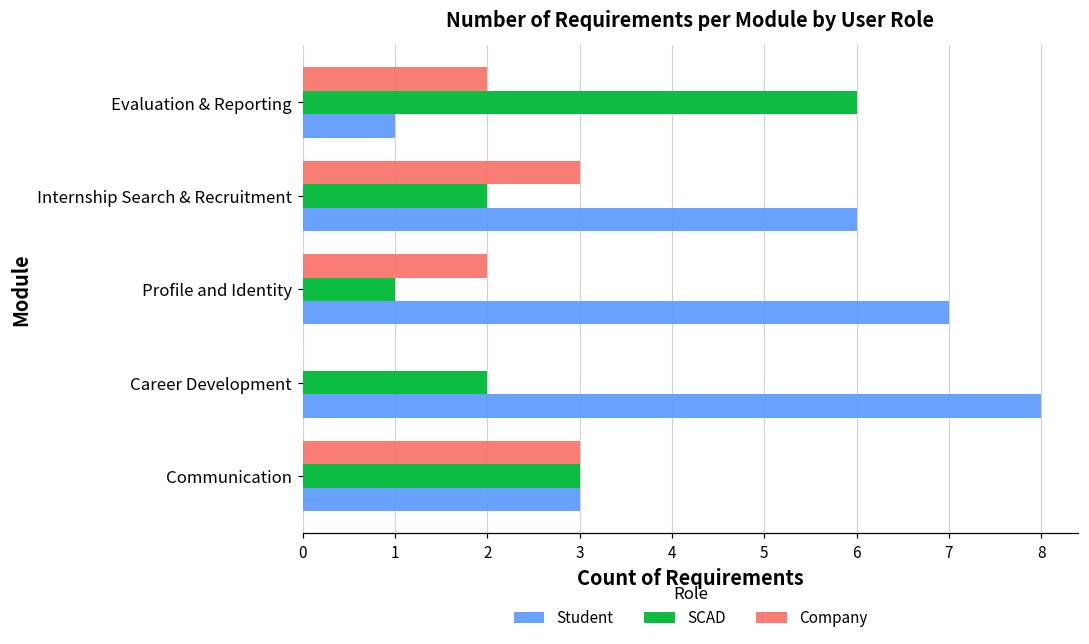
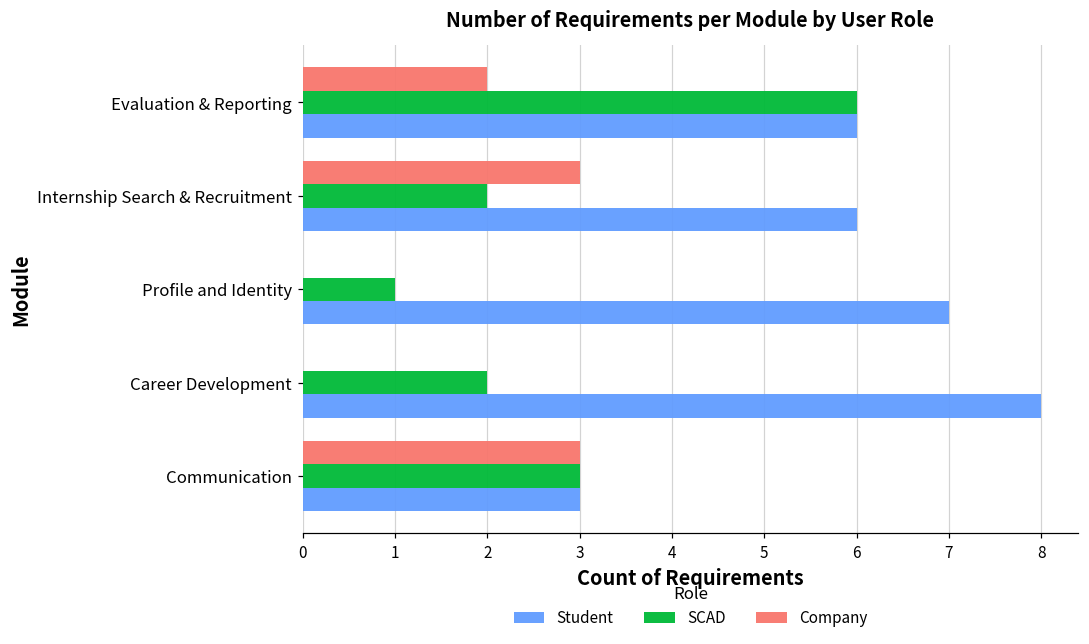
  {
    "Student": {
-     "Evaluation & Reporting": 1,
+     "Evaluation & Reporting": 6,
      "Internship Search & Recruitment": 6,
      "Profile and Identity": 7,
      "Career Development": 8,
      "Communication": 3
    },
    "SCAD": {
      "Evaluation & Reporting": 6,
      "Internship Search & Recruitment": 2,
      "Profile and Identity": 1,
      "Career Development": 2,
      "Communication": 3
    },
    "Company": {
      "Evaluation & Reporting": 2,
      "Internship Search & Recruitment": 3,
-     "Profile and Identity": 2,
+     "Profile and Identity": 0,
      "Career Development": 0,
      "Communication": 3
    }
  }
